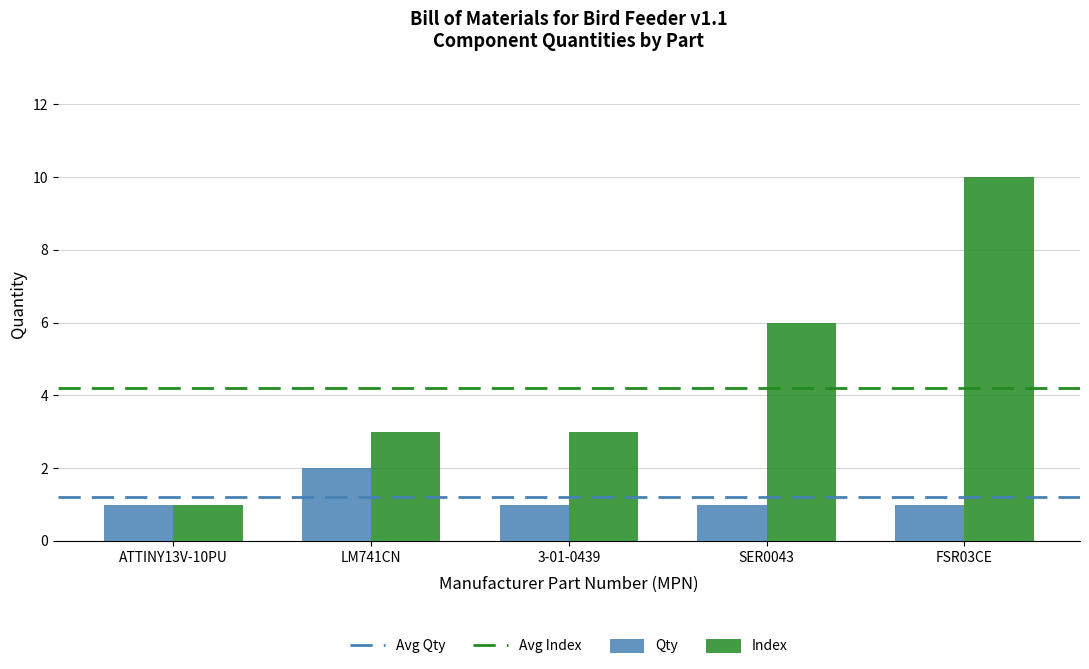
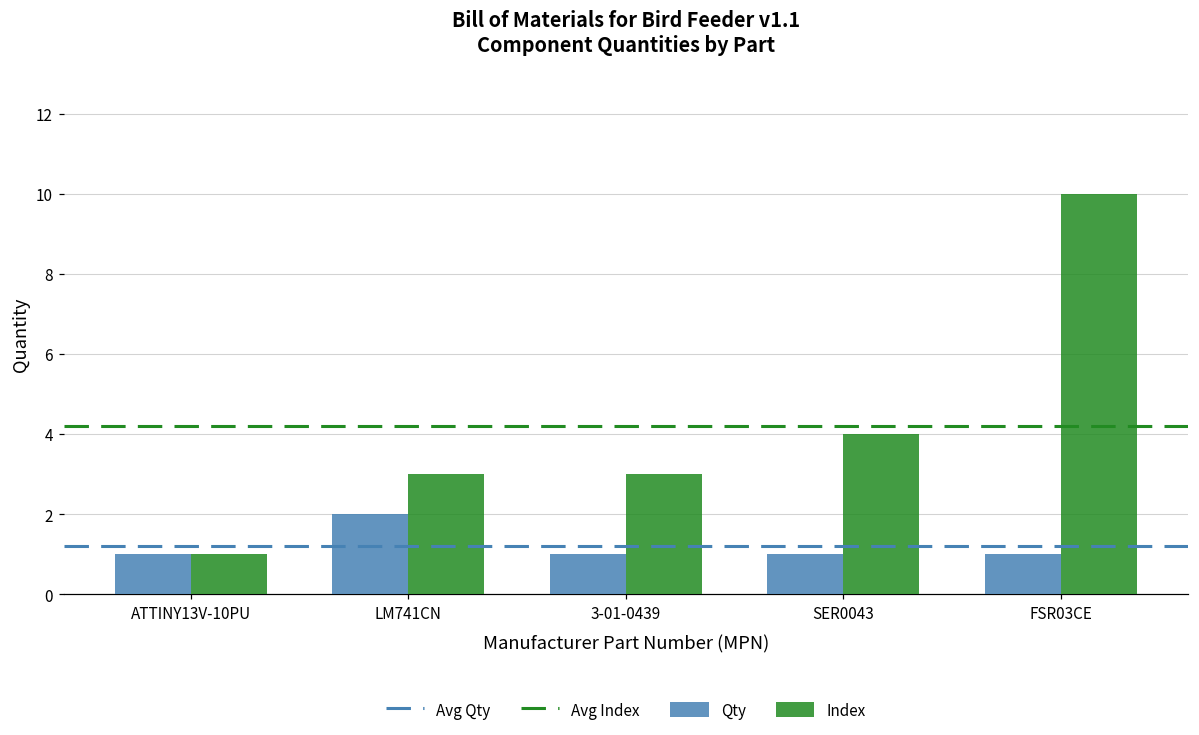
  {
    "Qty": {
      "ATTINY13V-10PU": 1,
      "LM741CN": 2,
      "3-01-0439": 1,
      "SER0043": 1,
      "FSR03CE": 1
    },
    "Index": {
      "ATTINY13V-10PU": 1,
      "LM741CN": 3,
      "3-01-0439": 3,
-     "SER0043": 6,
+     "SER0043": 4,
      "FSR03CE": 10
    }
  }
